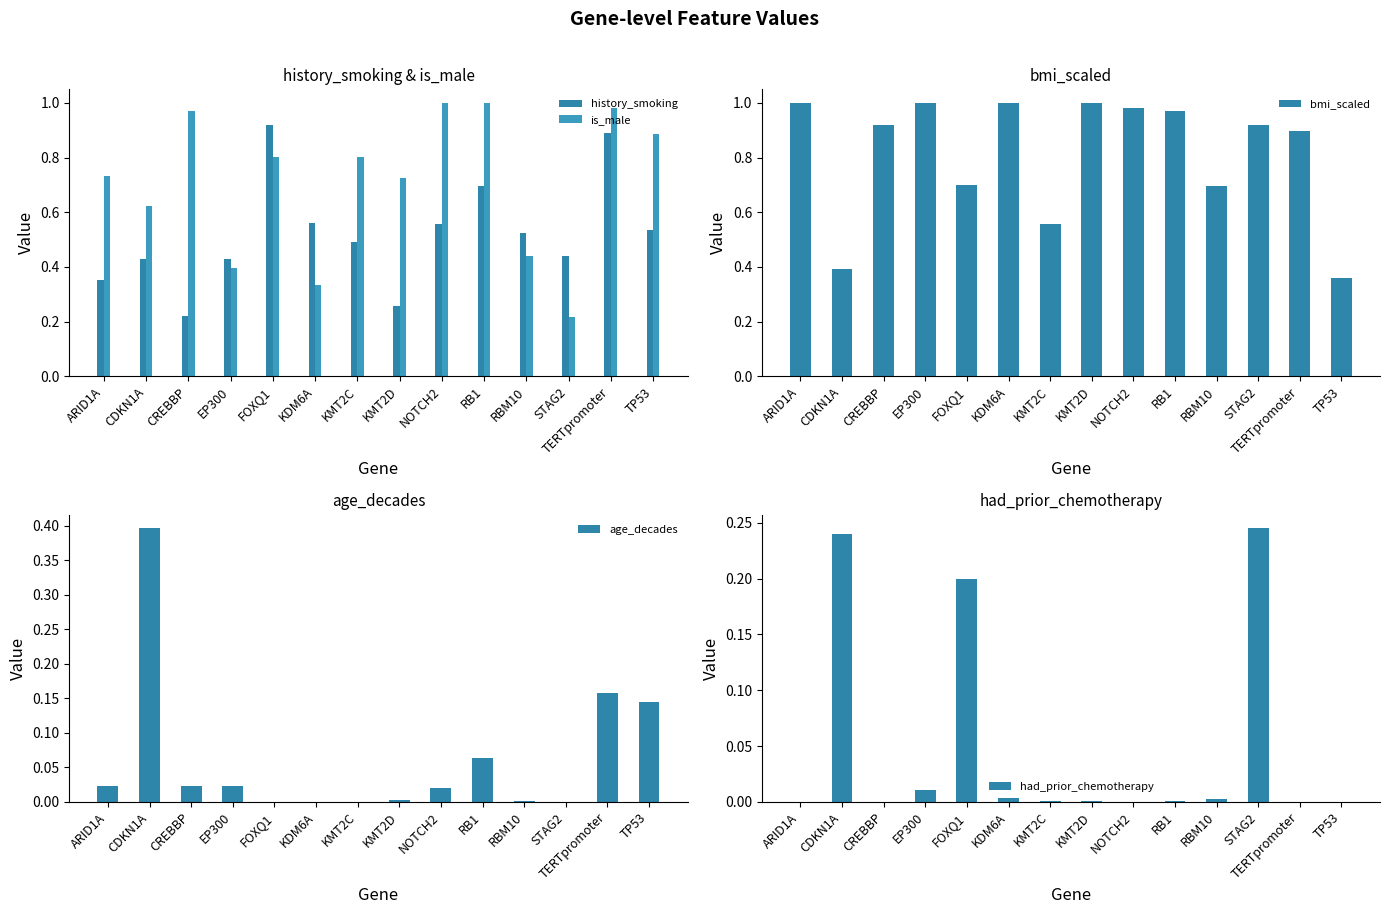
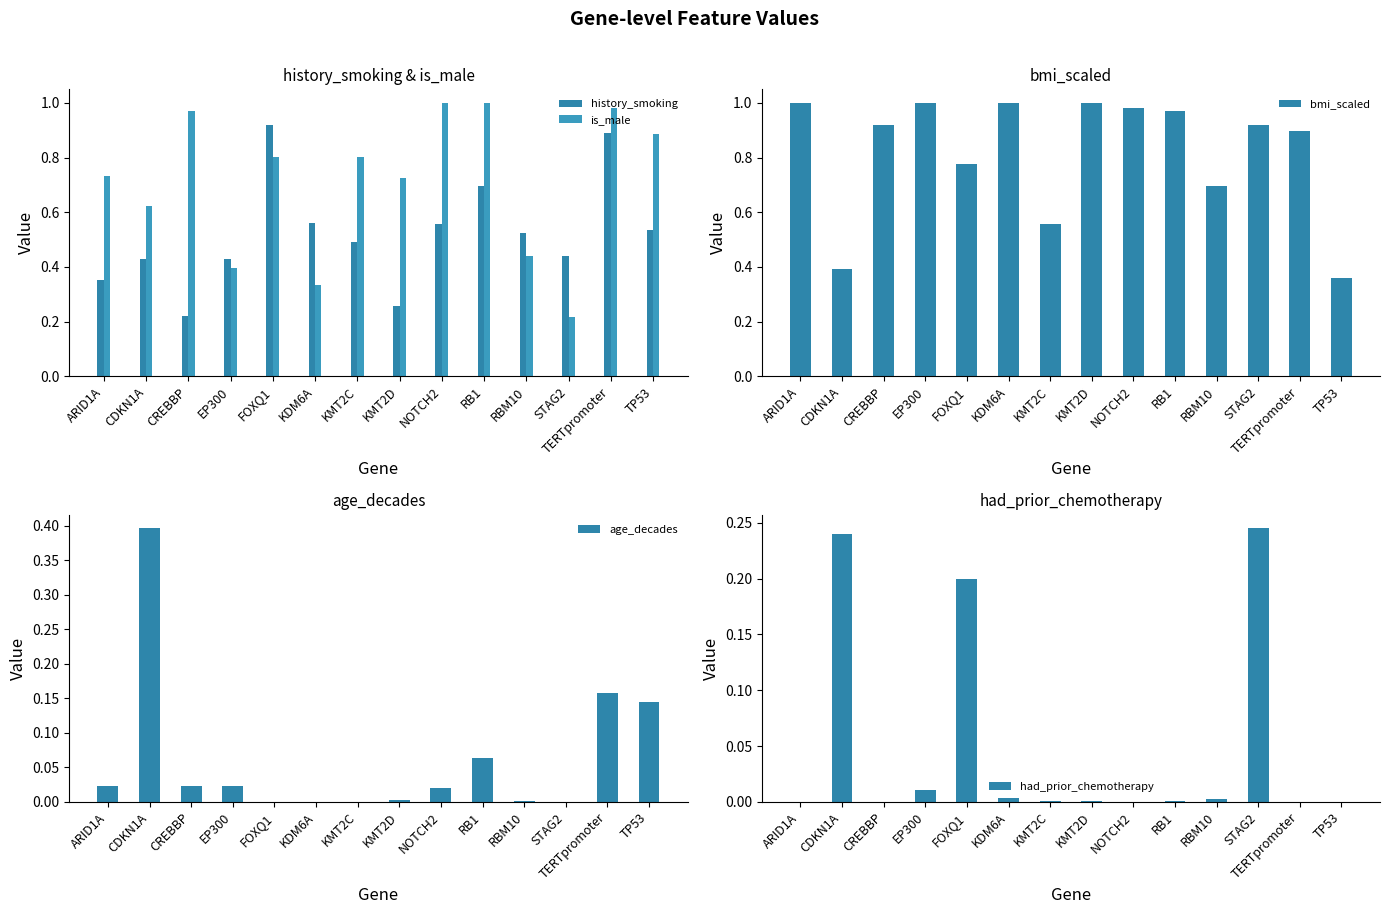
  {
    "bmi_scaled": {
      "ARID1A": 1.00,
      "CDKN1A": 0.39,
      "CREBBP": 0.92,
      "EP300": 1.00,
-     "FOXQ1": 0.70,
+     "FOXQ1": 0.78,
      "KDM6A": 1.00,
      "KMT2C": 0.56,
      "KMT2D": 1.00,
      "NOTCH2": 0.98,
      "RB1": 0.97,
      "RBM10": 0.70,
      "STAG2": 0.92,
      "TERTpromoter": 0.90,
      "TP53": 0.36
    },
    "age_decades": {
      "ARID1A": 0.02,
      "CDKN1A": 0.40,
      "CREBBP": 0.02,
      "EP300": 0.02,
      "NOTCH2": 0.02,
      "RB1": 0.06,
      "TERTpromoter": 0.16,
      "TP53": 0.14
    },
    "had_prior_chemotherapy": {
      "CDKN1A": 0.240,
      "EP300": 0.011,
      "FOXQ1": 0.200,
      "KDM6A": 0.003,
      "STAG2": 0.245,
      "TERTpromoter": 0.000
    }
  }
